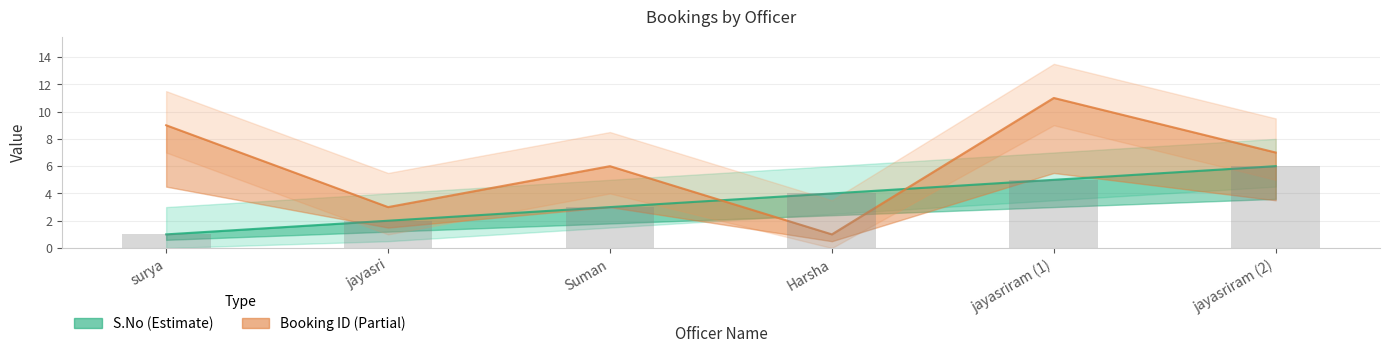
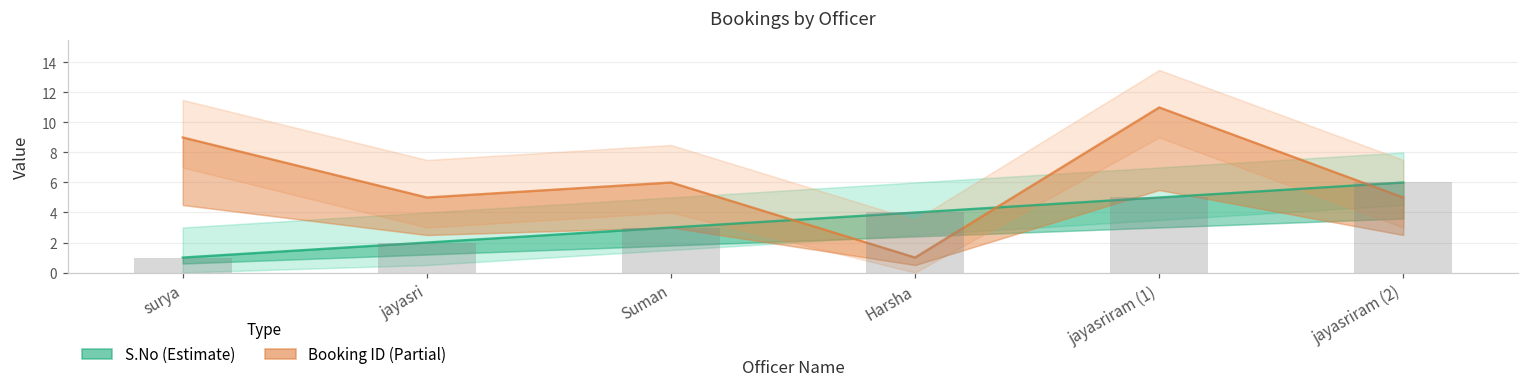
  {
    "Booking ID (Partial)": {
      "surya": 9,
-     "jayasri": 3,
+     "jayasri": 5,
      "Suman": 6,
      "Harsha": 1,
      "jayasriram (1)": 11,
-     "jayasriram (2)": 7
+     "jayasriram (2)": 5
    }
  }
